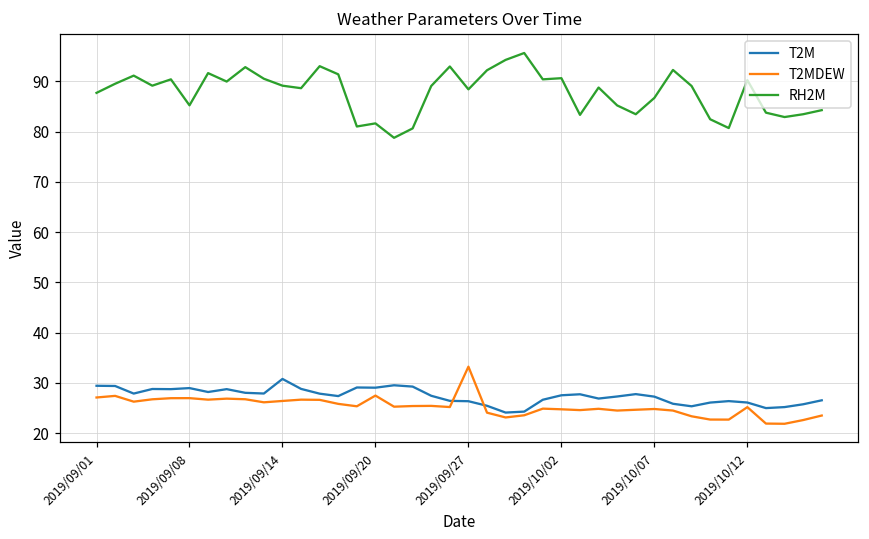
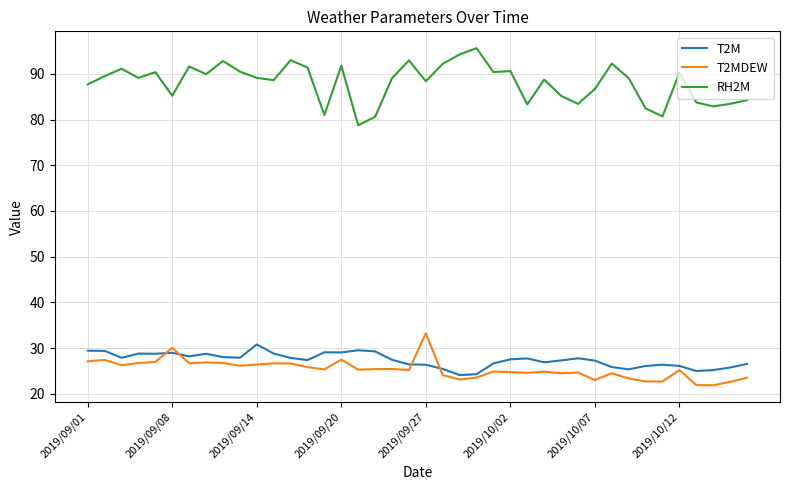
  {
    "T2M": {
      "2019/09/01": 29,
      "2019/09/08": 29,
      "2019/09/14": 31,
      "2019/09/20": 29,
      "2019/09/27": 26,
      "2019/10/02": 28,
      "2019/10/07": 27,
      "2019/10/12": 26
    },
    "T2MDEW": {
      "2019/09/01": 27,
-     "2019/09/08": 27,
+     "2019/09/08": 30,
      "2019/09/14": 26,
      "2019/09/20": 27,
      "2019/09/27": 33,
      "2019/10/02": 25,
-     "2019/10/07": 25,
+     "2019/10/07": 23,
      "2019/10/12": 25
    },
    "RH2M": {
      "2019/09/01": 88,
      "2019/09/08": 85,
      "2019/09/14": 89,
-     "2019/09/20": 82,
+     "2019/09/20": 92,
      "2019/09/27": 88,
      "2019/10/02": 91,
      "2019/10/07": 87
    }
  }
